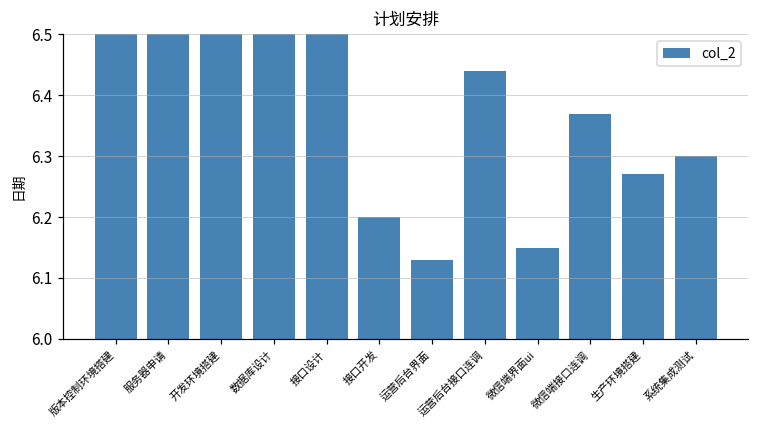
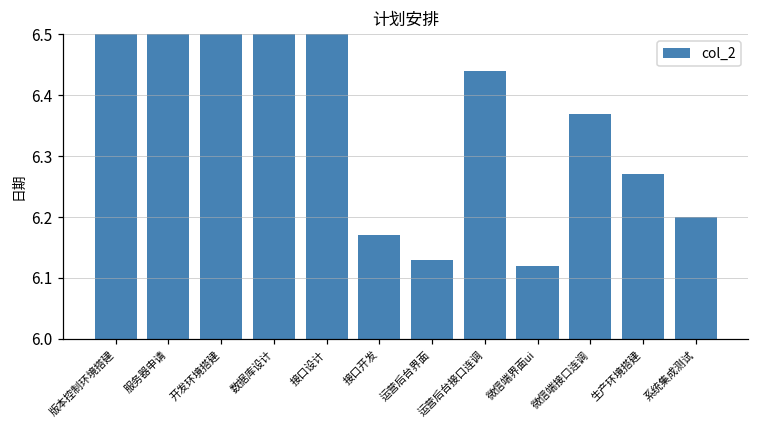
  {
-   "接口开发": 6.20,
+   "接口开发": 6.17,
    "运营后台界面": 6.13,
    "运营后台接口连调": 6.44,
-   "微信端界面ui": 6.15,
+   "微信端界面ui": 6.12,
    "微信端接口连调": 6.37,
    "生产环境搭建": 6.27,
-   "系统集成测试": 6.3
+   "系统集成测试": 6.2
  }
